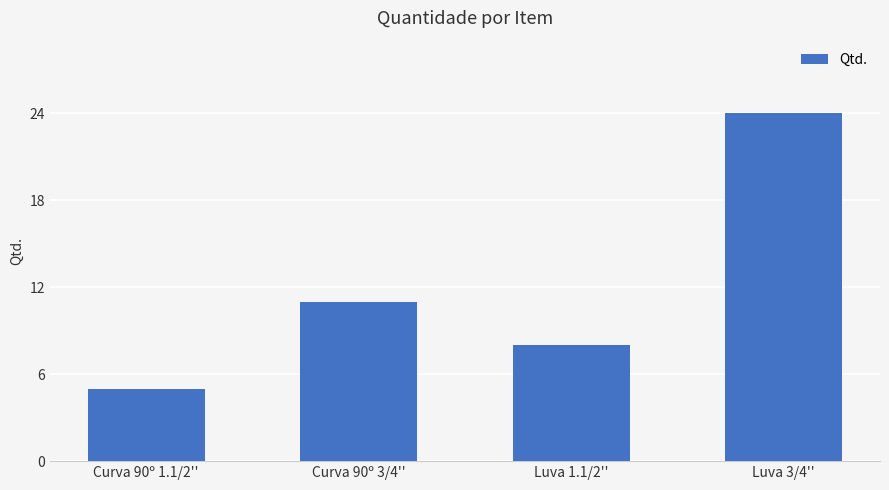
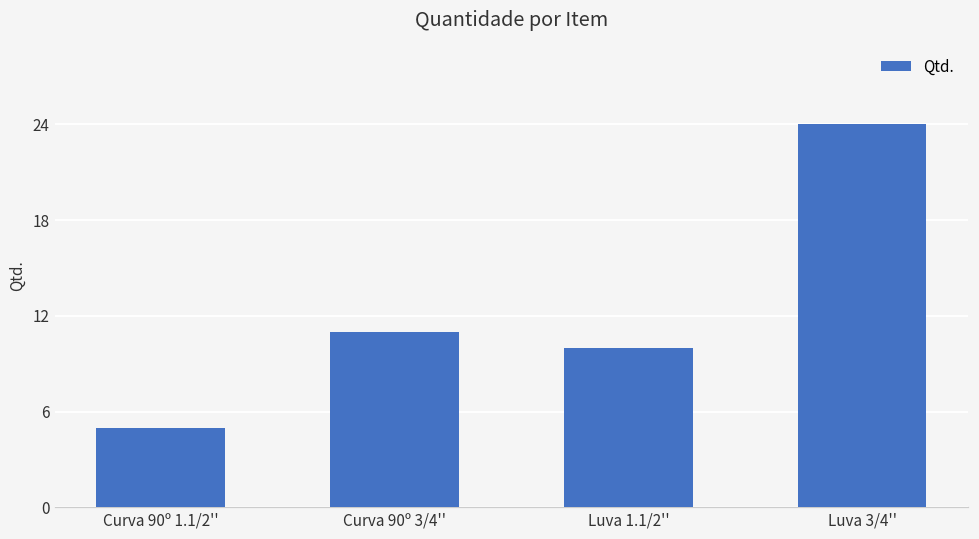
  {
    "Curva 90º 1.1/2''": 5,
    "Curva 90º 3/4''": 11,
-   "Luva 1.1/2''": 8,
+   "Luva 1.1/2''": 10,
    "Luva 3/4''": 24
  }
